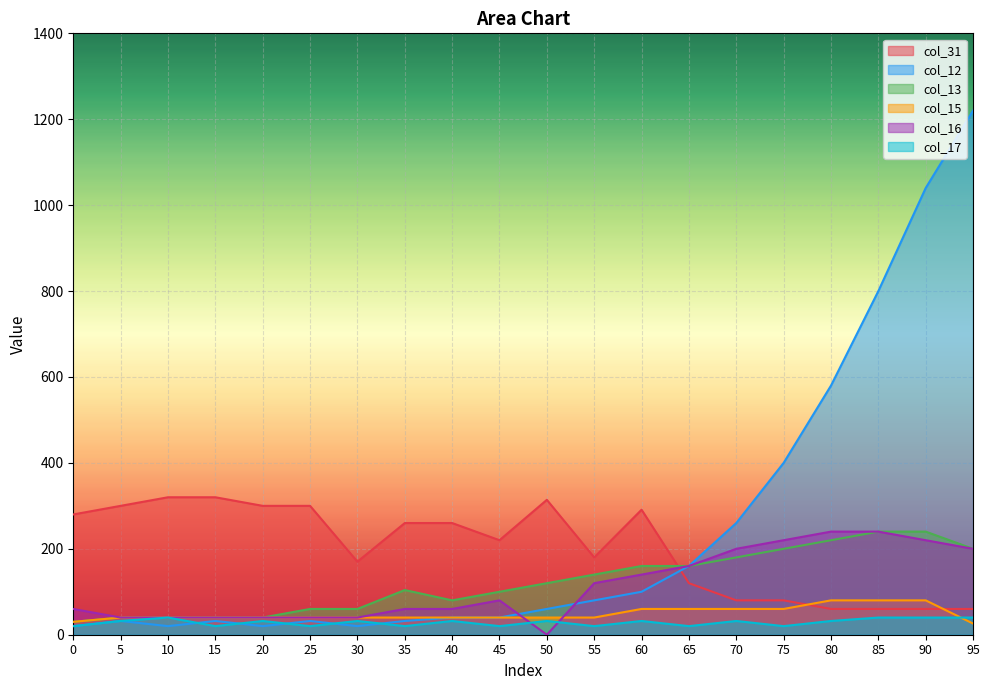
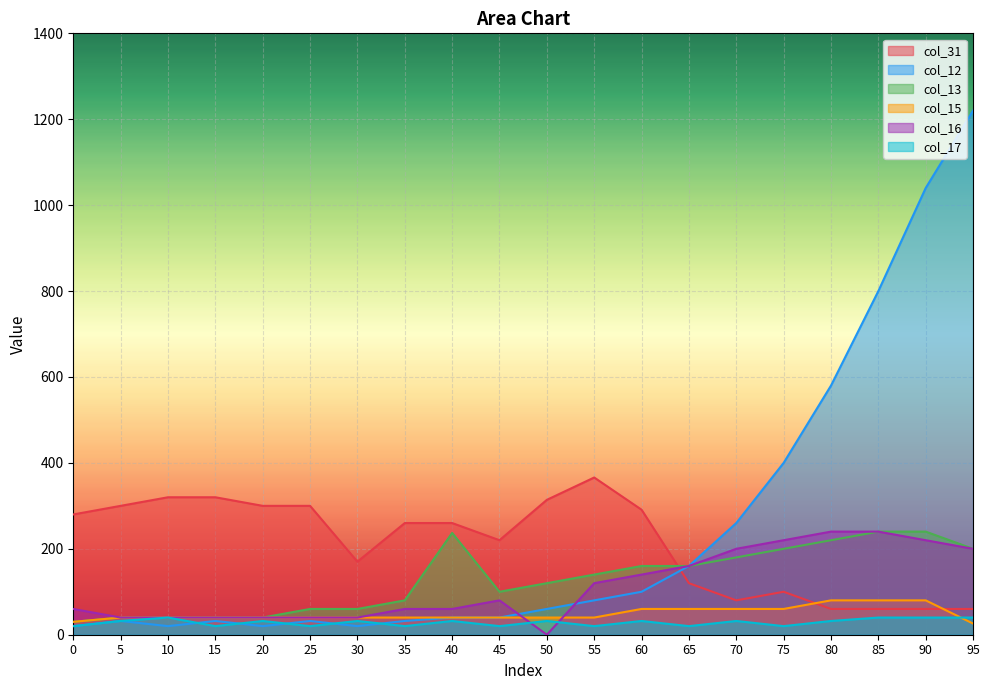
  {
    "col_31": {
      "0": 280,
      "5": 300,
      "10": 320,
      "15": 320,
      "20": 300,
      "25": 300,
      "30": 170,
      "35": 260,
      "40": 260,
      "45": 220,
      "50": 310,
-     "55": 180,
+     "55": 370,
      "60": 290,
      "65": 120,
      "70": 80,
-     "75": 80,
+     "75": 100,
      "80": 60,
      "85": 60,
      "90": 60,
      "95": 60
    },
    "col_13": {
      "25": 60,
      "30": 60,
-     "35": 100,
-     "40": 80,
+     "35": 80,
+     "40": 240,
      "45": 100,
      "50": 120,
      "55": 140,
      "60": 160,
      "70": 180,
      "75": 200,
      "80": 220,
      "90": 240
    },
    "col_15": {
      "35": 40,
      "50": 40,
      "55": 40,
      "60": 60,
      "65": 60,
      "70": 60,
      "75": 60,
      "80": 80,
      "85": 80,
      "90": 80,
      "95": 30
    },
    "col_16": {
      "0": 60,
      "35": 60,
      "40": 60,
      "45": 80,
      "50": 0,
      "55": 120,
      "60": 140,
      "70": 200,
      "75": 220,
      "80": 240,
      "90": 220
    }
  }
